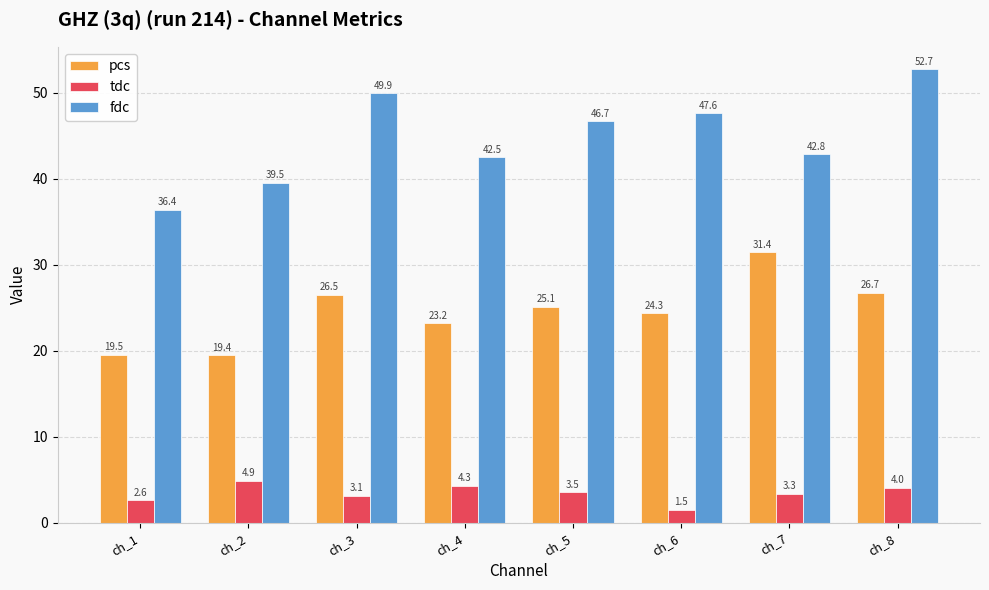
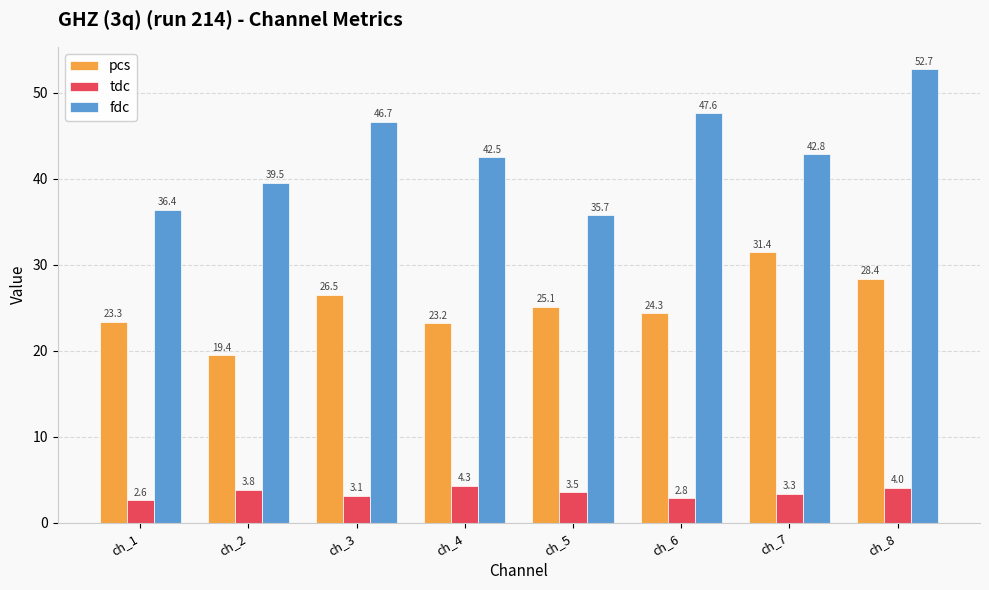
  {
    "pcs": {
-     "ch_1": 19.5,
+     "ch_1": 23.3,
      "ch_2": 19.4,
      "ch_3": 26.5,
      "ch_4": 23.2,
      "ch_5": 25.1,
      "ch_6": 24.3,
      "ch_7": 31.4,
-     "ch_8": 26.7
+     "ch_8": 28.4
    },
    "tdc": {
      "ch_1": 2.6,
-     "ch_2": 4.9,
+     "ch_2": 3.8,
      "ch_3": 3.1,
      "ch_4": 4.3,
      "ch_5": 3.5,
-     "ch_6": 1.5,
+     "ch_6": 2.8,
      "ch_7": 3.3,
      "ch_8": 4.0
    },
    "fdc": {
      "ch_1": 36.4,
      "ch_2": 39.5,
-     "ch_3": 49.9,
+     "ch_3": 46.7,
      "ch_4": 42.5,
-     "ch_5": 46.7,
+     "ch_5": 35.7,
      "ch_6": 47.6,
      "ch_7": 42.8,
      "ch_8": 52.7
    }
  }
